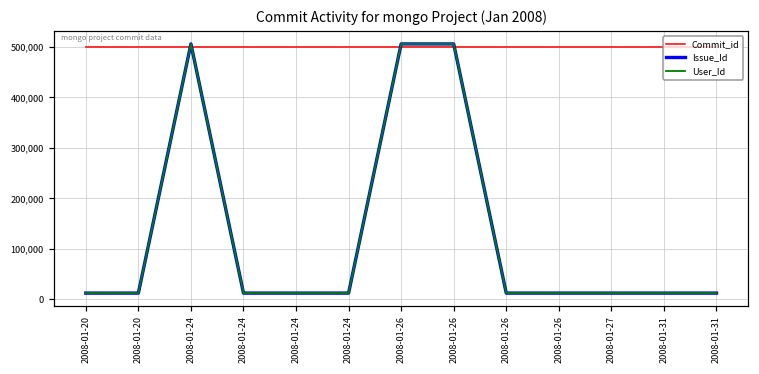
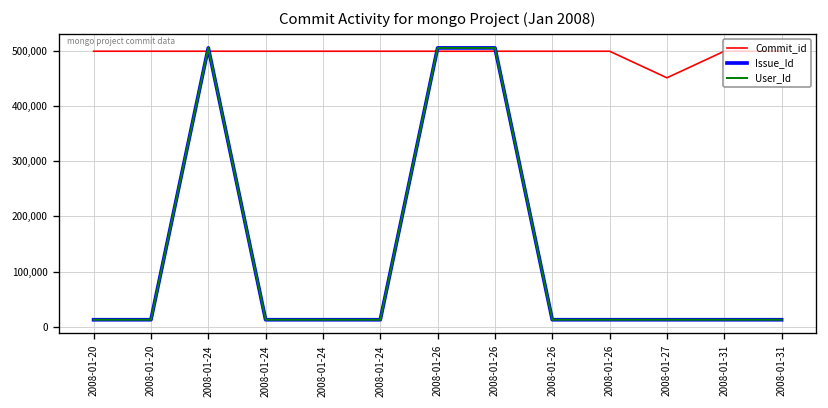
  {
    "Commit_id": {
-     "2008-01-27": "500,000"
+     "2008-01-27": "450,000"
    },
    "User_Id": {
      "2008-01-27": "10,000"
    }
  }
